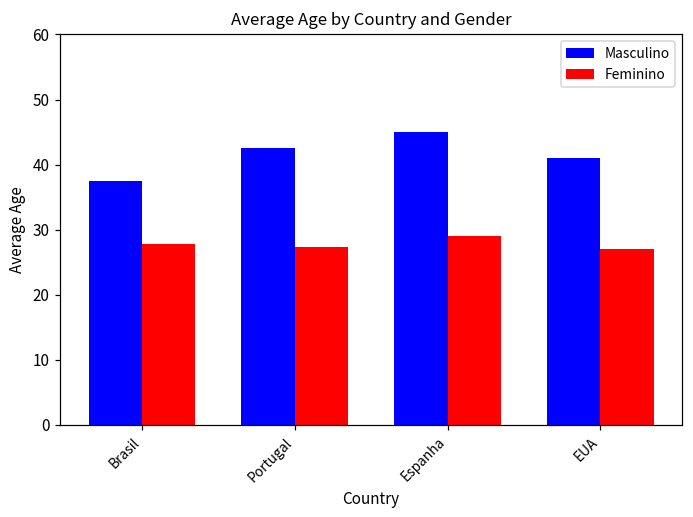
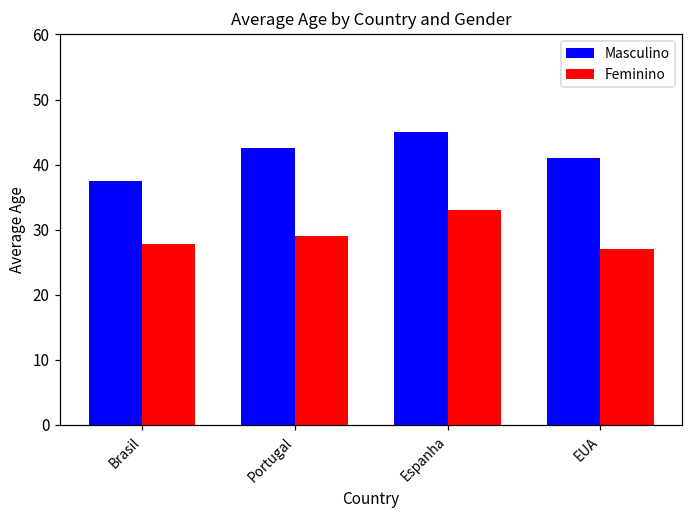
  {
    "Masculino": {
      "Brasil": 38,
      "Portugal": 43,
      "Espanha": 45,
      "EUA": 41
    },
    "Feminino": {
      "Brasil": 28,
-     "Portugal": 27,
-     "Espanha": 29,
+     "Portugal": 29,
+     "Espanha": 33,
      "EUA": 27
    }
  }
